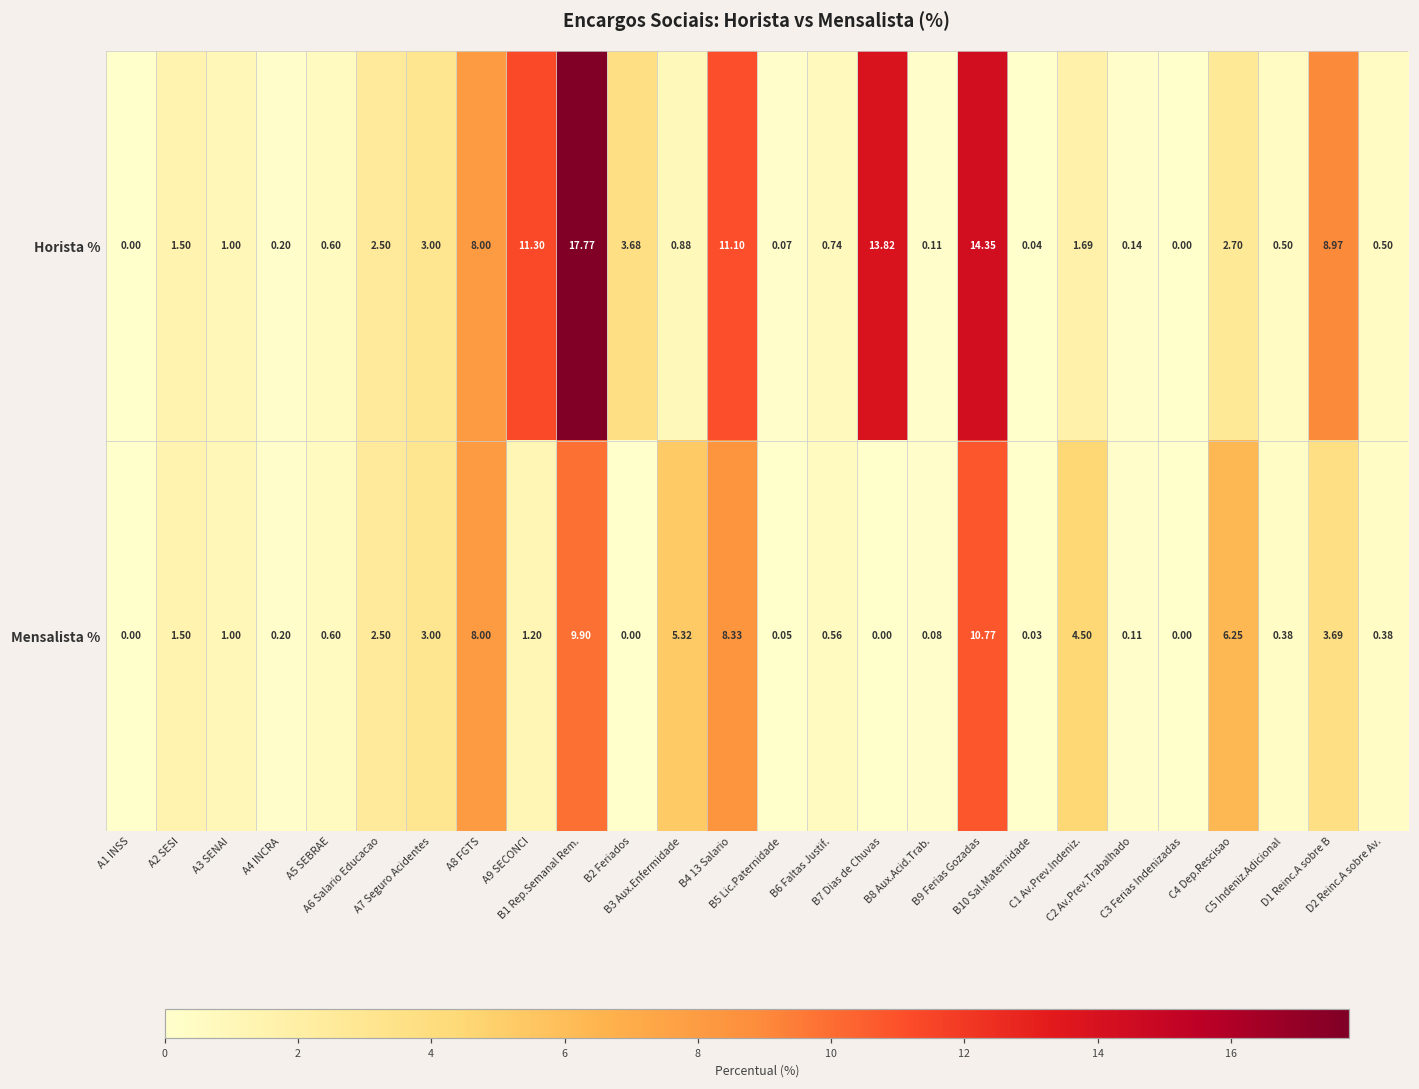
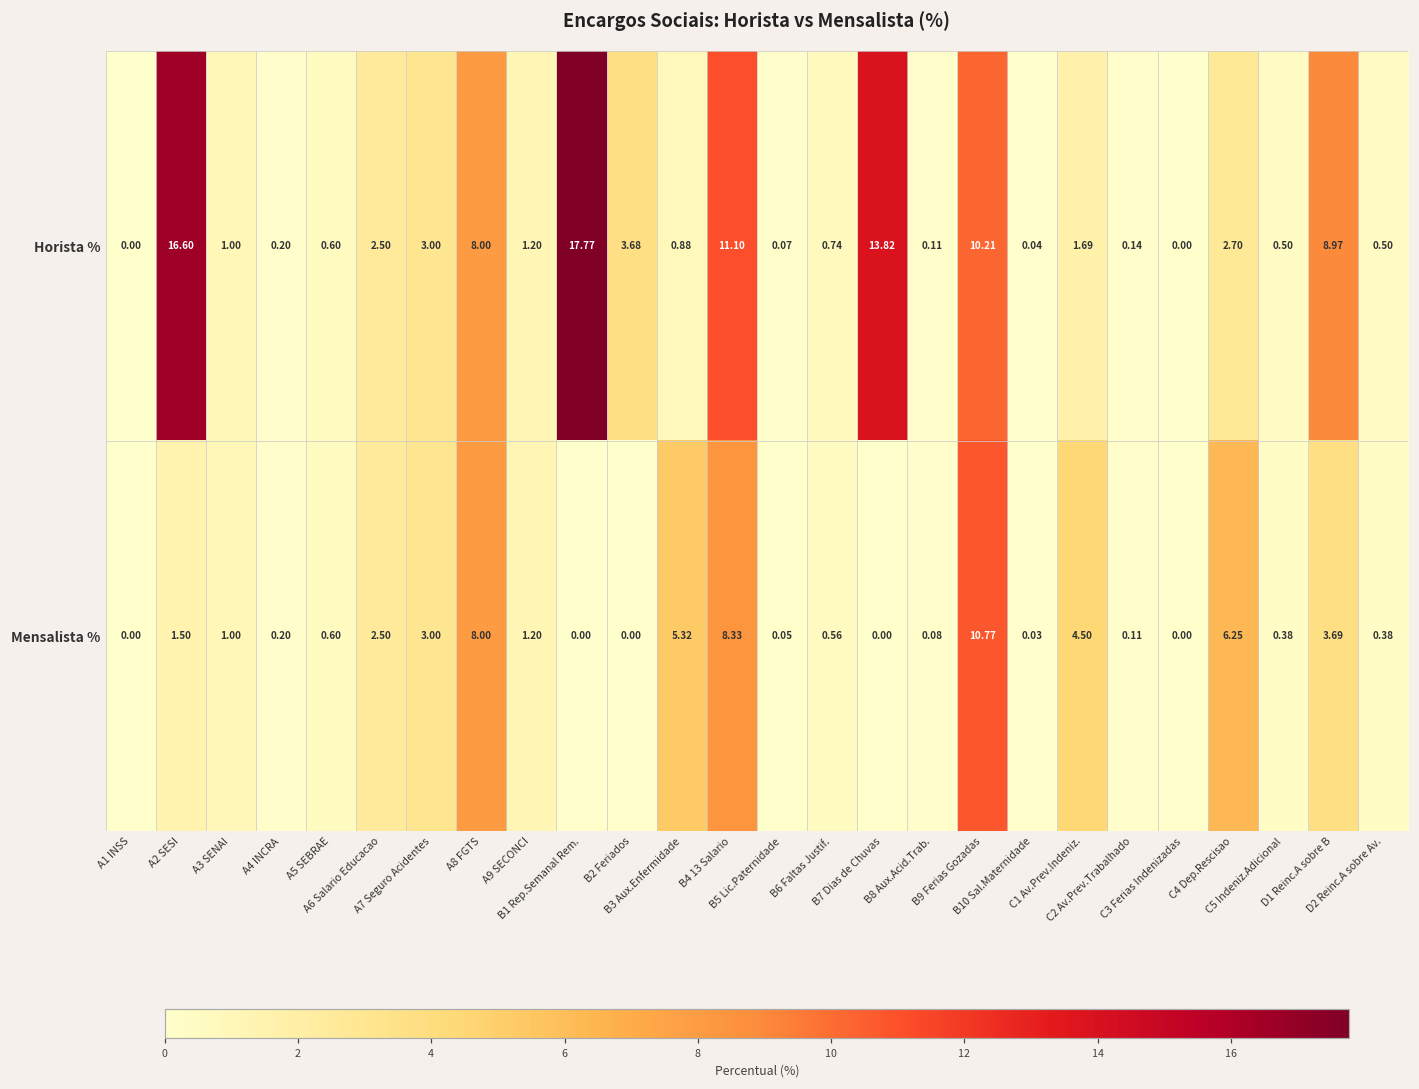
  {
    "Horista %": {
      "A1 INSS": 0.00,
-     "A2 SESI": 1.50,
+     "A2 SESI": 16.60,
      "A3 SENAI": 1.00,
      "A4 INCRA": 0.20,
      "A5 SEBRAE": 0.60,
      "A6 Salario Educacao": 2.50,
      "A7 Seguro Acidentes": 3.00,
      "A8 FGTS": 8.00,
-     "A9 SECONCI": 11.30,
+     "A9 SECONCI": 1.20,
      "B1 Rep.Semanal Rem.": 17.77,
      "B2 Feriados": 3.68,
      "B3 Aux.Enfermidade": 0.88,
      "B4 13 Salario": 11.10,
      "B5 Lic.Paternidade": 0.07,
      "B6 Faltas Justif.": 0.74,
      "B7 Dias de Chuvas": 13.82,
      "B8 Aux.Acid.Trab.": 0.11,
-     "B9 Ferias Gozadas": 14.35,
+     "B9 Ferias Gozadas": 10.21,
      "B10 Sal.Maternidade": 0.04,
      "C1 Av.Prev.Indeniz.": 1.69,
      "C2 Av.Prev.Trabalhado": 0.14,
      "C3 Ferias Indenizadas": 0.00,
      "C4 Dep.Rescisao": 2.70,
      "C5 Indeniz.Adicional": 0.50,
      "D1 Reinc.A sobre B": 8.97,
      "D2 Reinc.A sobre Av.": 0.50
    },
    "Mensalista %": {
      "A1 INSS": 0.00,
      "A2 SESI": 1.50,
      "A3 SENAI": 1.00,
      "A4 INCRA": 0.20,
      "A5 SEBRAE": 0.60,
      "A6 Salario Educacao": 2.50,
      "A7 Seguro Acidentes": 3.00,
      "A8 FGTS": 8.00,
      "A9 SECONCI": 1.20,
-     "B1 Rep.Semanal Rem.": 9.90,
+     "B1 Rep.Semanal Rem.": 0.00,
      "B2 Feriados": 0.00,
      "B3 Aux.Enfermidade": 5.32,
      "B4 13 Salario": 8.33,
      "B5 Lic.Paternidade": 0.05,
      "B6 Faltas Justif.": 0.56,
      "B7 Dias de Chuvas": 0.00,
      "B8 Aux.Acid.Trab.": 0.08,
      "B9 Ferias Gozadas": 10.77,
      "B10 Sal.Maternidade": 0.03,
      "C1 Av.Prev.Indeniz.": 4.50,
      "C2 Av.Prev.Trabalhado": 0.11,
      "C3 Ferias Indenizadas": 0.00,
      "C4 Dep.Rescisao": 6.25,
      "C5 Indeniz.Adicional": 0.38,
      "D1 Reinc.A sobre B": 3.69,
      "D2 Reinc.A sobre Av.": 0.38
    }
  }
